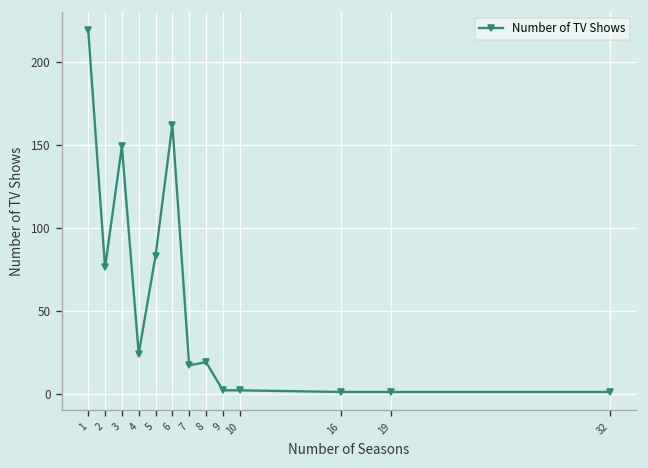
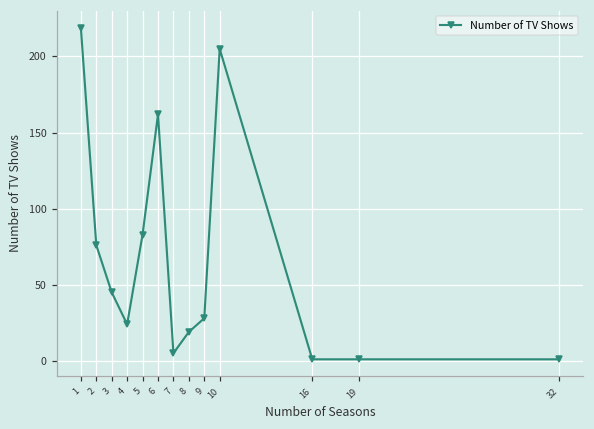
  {
    "1": 219,
    "2": 76,
-   "3": 149,
+   "3": 45,
    "4": 24,
    "5": 83,
    "6": 162,
-   "7": 17,
+   "7": 5,
    "8": 19,
-   "9": 2,
-   "10": 2,
+   "9": 28,
+   "10": 205,
    "16": 1,
    "19": 1,
    "32": 1
  }
